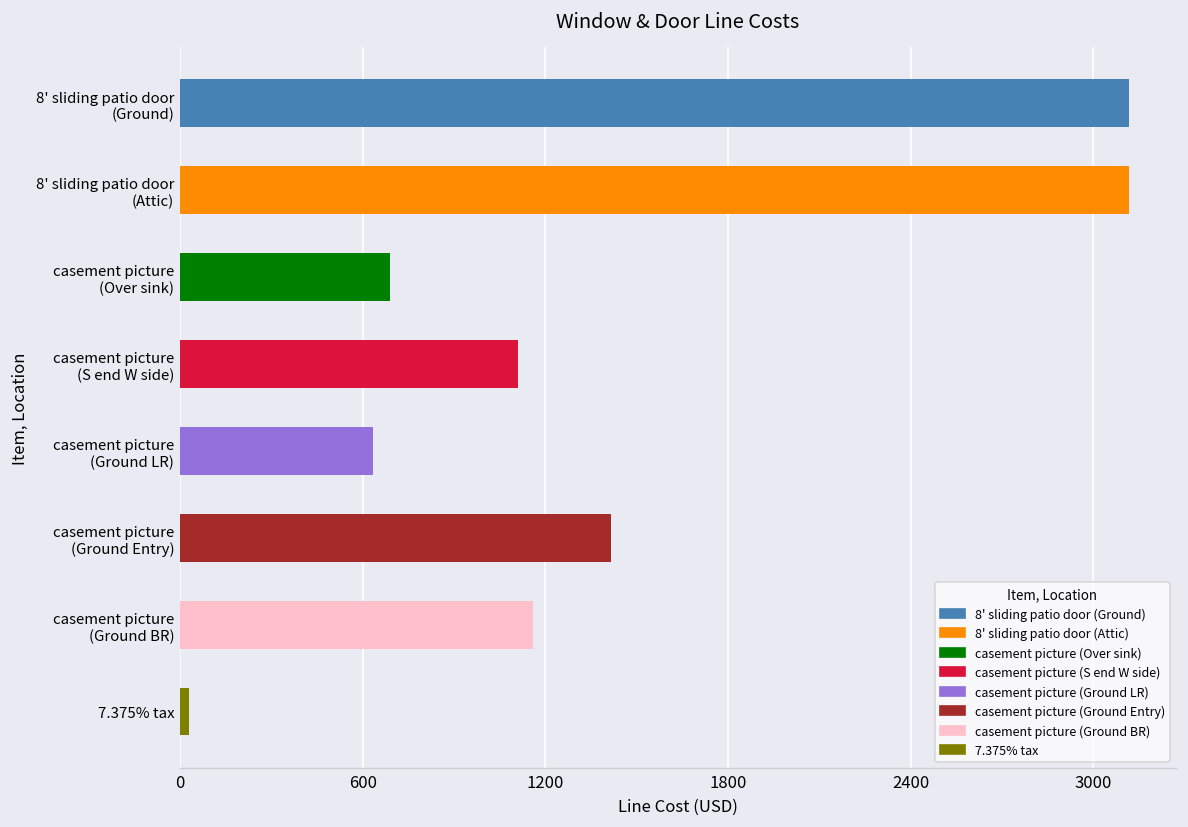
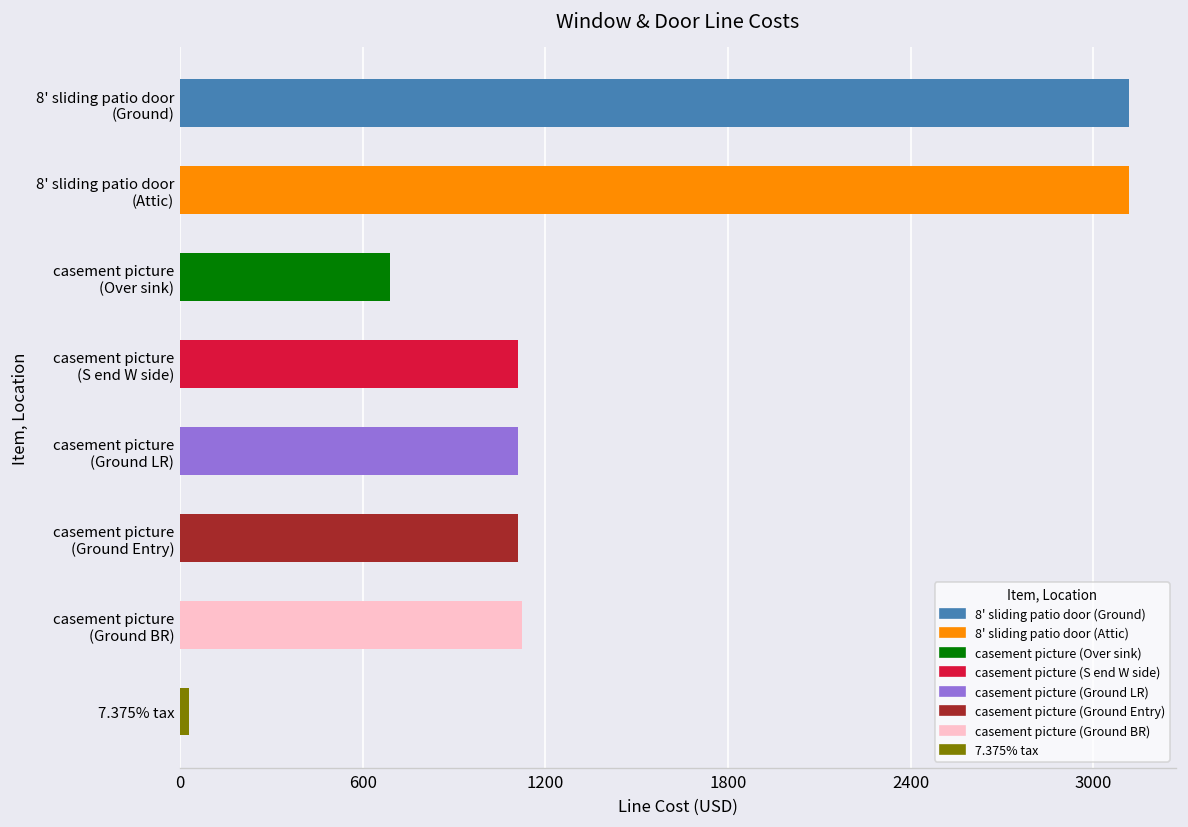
  {
    "8' sliding patio door (Ground)": 3120,
    "8' sliding patio door (Attic)": 3120,
    "casement picture (Over sink)": 690,
    "casement picture (S end W side)": 1110,
-   "casement picture (Ground LR)": 630,
-   "casement picture (Ground Entry)": 1410,
-   "casement picture (Ground BR)": 1160,
+   "casement picture (Ground LR)": 1110,
+   "casement picture (Ground Entry)": 1110,
+   "casement picture (Ground BR)": 1120,
    "7.375% tax": 30
  }
